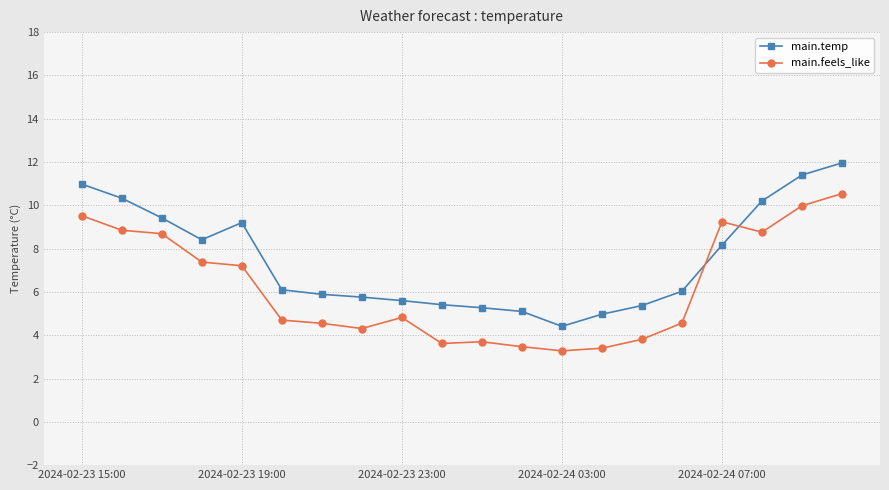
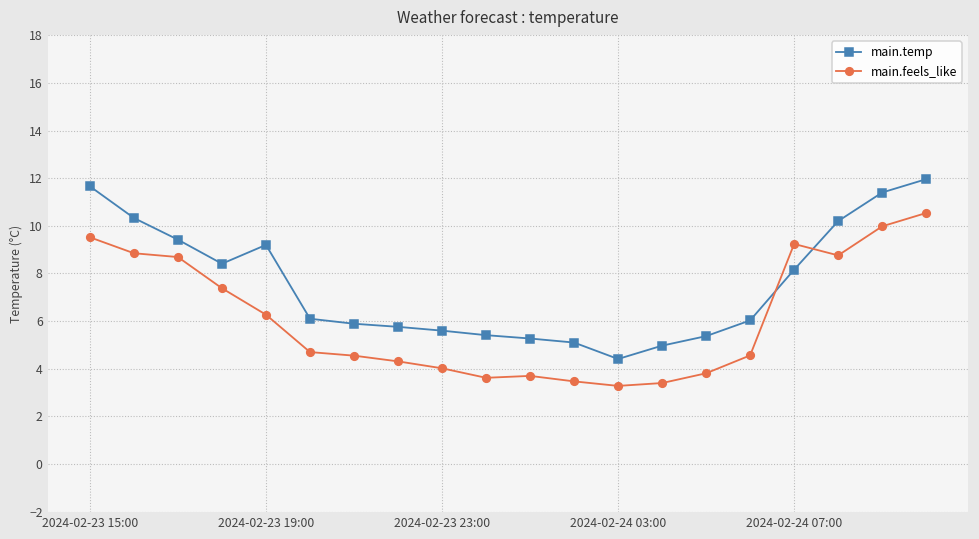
  {
    "main.temp": {
-     "2024-02-23 15:00": 11.0,
+     "2024-02-23 15:00": 11.7,
      "2024-02-23 19:00": 9.2,
      "2024-02-23 23:00": 5.6,
      "2024-02-24 03:00": 4.4,
      "2024-02-24 07:00": 8.2
    },
    "main.feels_like": {
      "2024-02-23 15:00": 9.5,
-     "2024-02-23 19:00": 7.2,
-     "2024-02-23 23:00": 4.8,
+     "2024-02-23 19:00": 6.3,
+     "2024-02-23 23:00": 4.0,
      "2024-02-24 03:00": 3.3,
      "2024-02-24 07:00": 9.2
    }
  }
